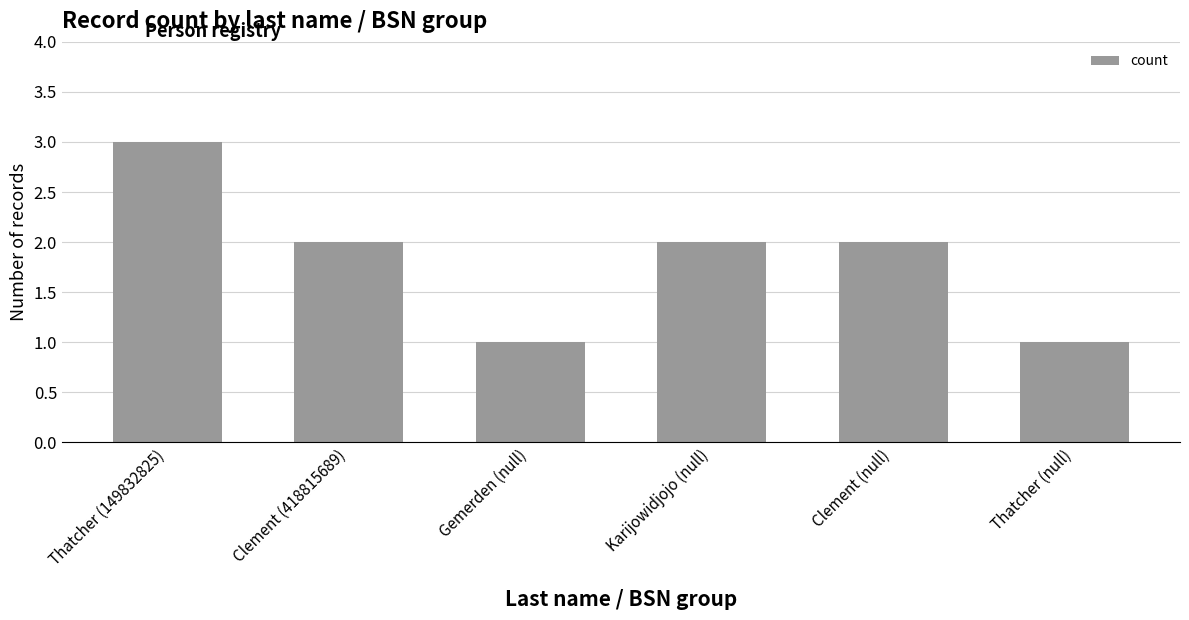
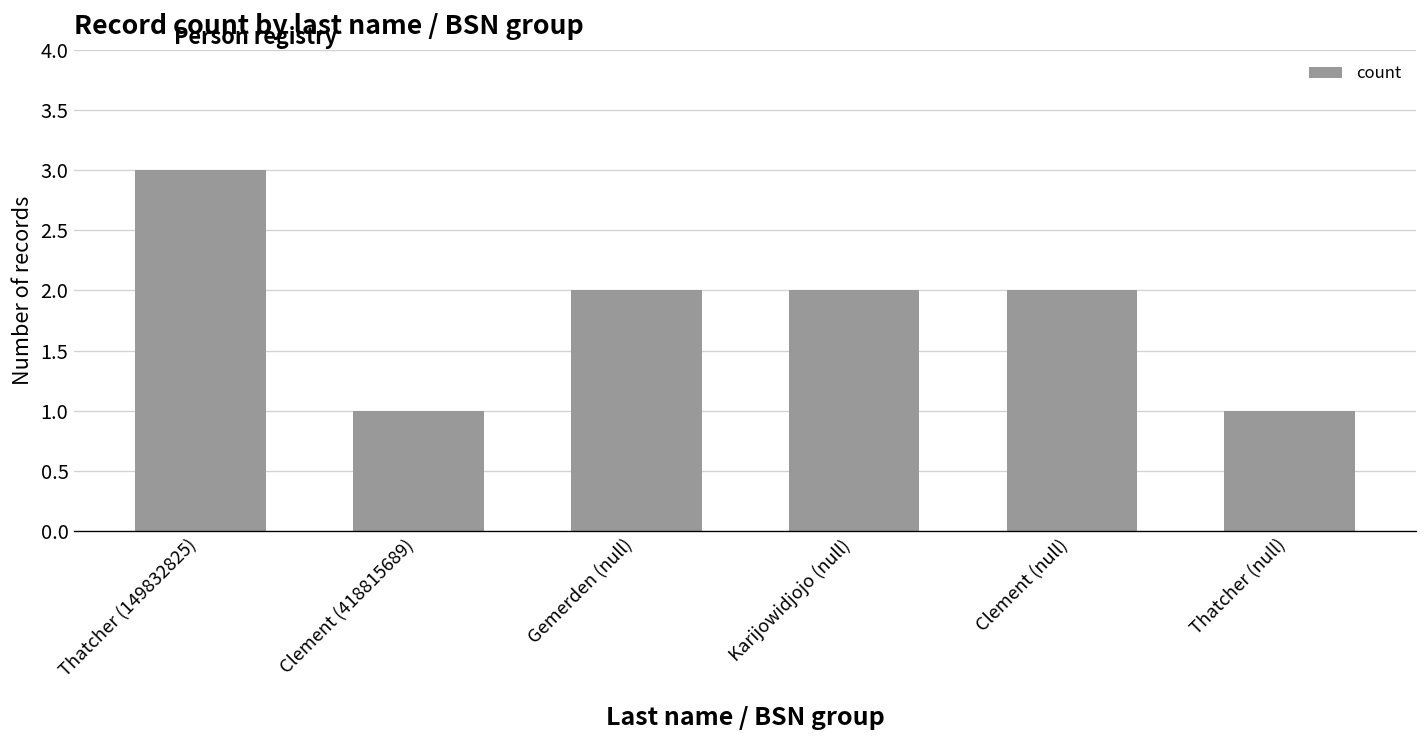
  {
    "Thatcher (149832825)": 3,
-   "Clement (418815689)": 2,
-   "Gemerden (null)": 1,
+   "Clement (418815689)": 1,
+   "Gemerden (null)": 2,
    "Karijowidjojo (null)": 2,
    "Clement (null)": 2,
    "Thatcher (null)": 1
  }
